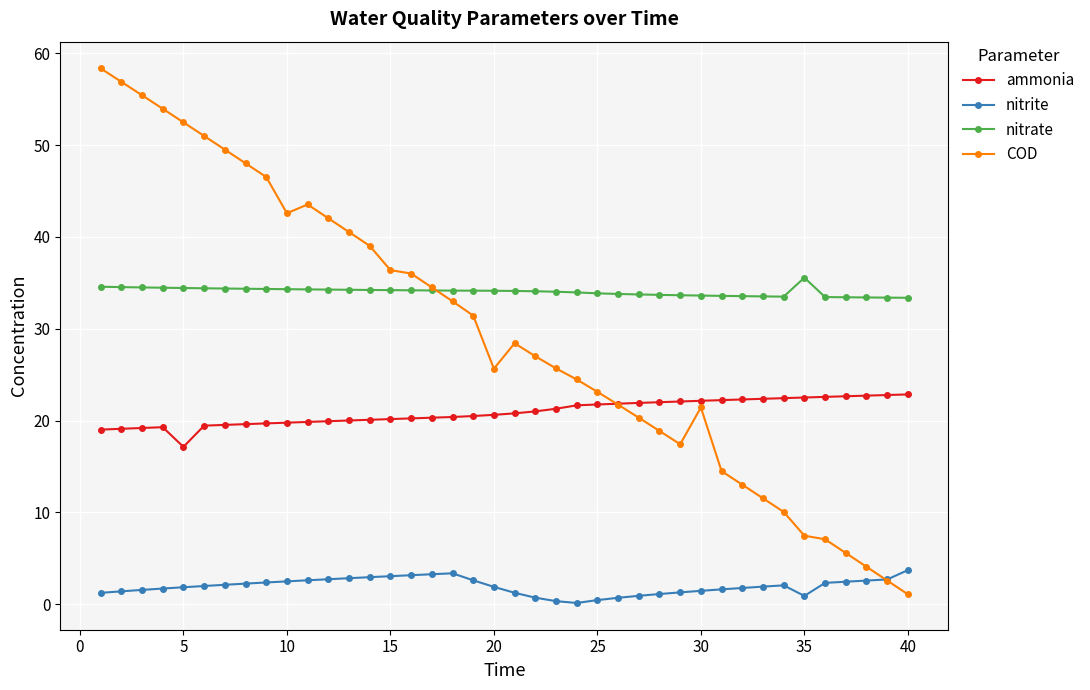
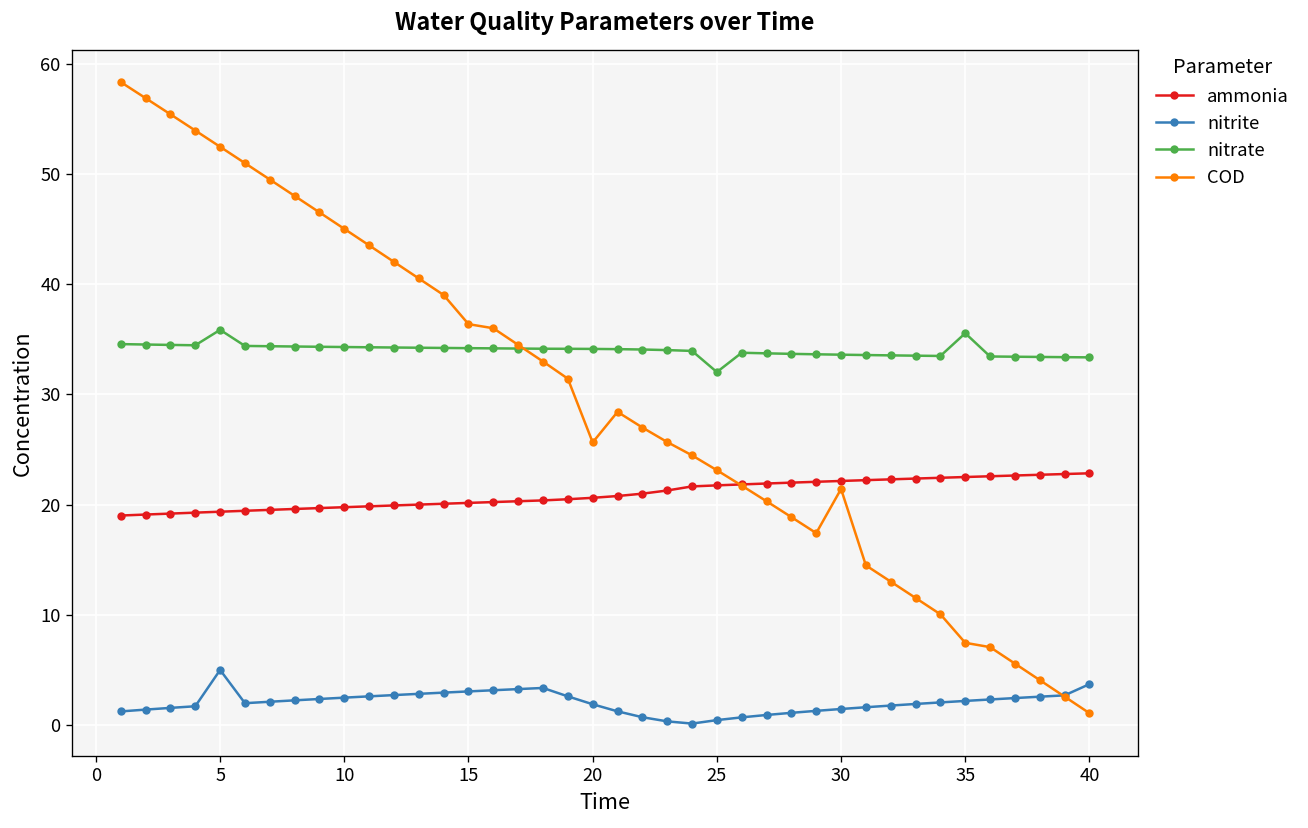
  {
    "ammonia": {
-     "5": 17,
+     "5": 19,
      "10": 20,
      "15": 20,
      "20": 21,
      "25": 22,
      "30": 22,
      "35": 23,
      "40": 23
    },
    "nitrite": {
-     "5": 2,
+     "5": 5,
      "10": 2,
      "15": 3,
      "20": 2,
      "25": 0,
      "30": 1,
-     "35": 1,
+     "35": 2,
      "40": 4
    },
    "nitrate": {
-     "5": 34,
+     "5": 36,
      "10": 34,
      "15": 34,
      "20": 34,
-     "25": 34,
+     "25": 32,
      "30": 34,
      "35": 36,
      "40": 33
    },
    "COD": {
      "5": 52,
-     "10": 43,
+     "10": 45,
      "15": 36,
      "20": 26,
      "25": 23,
      "30": 21,
      "35": 7,
      "40": 1
    }
  }
